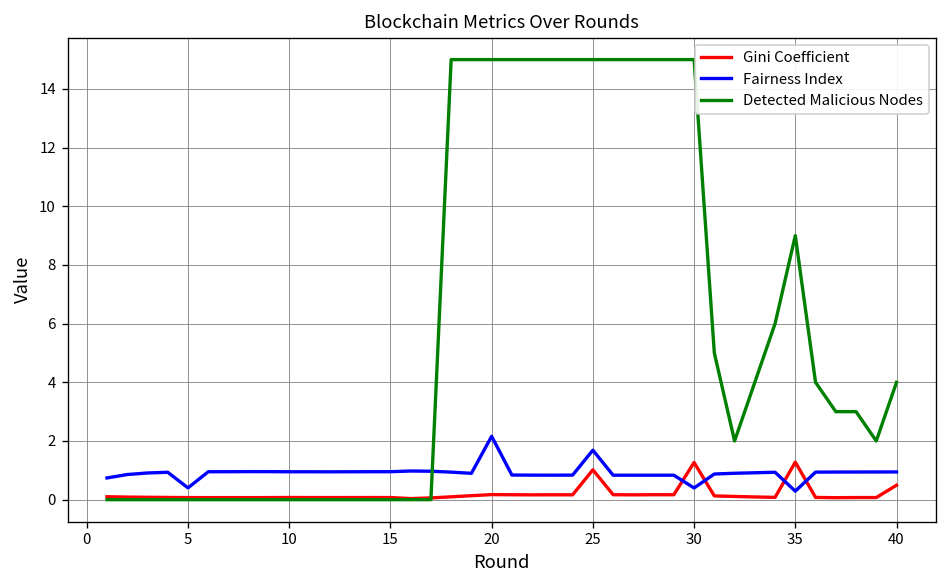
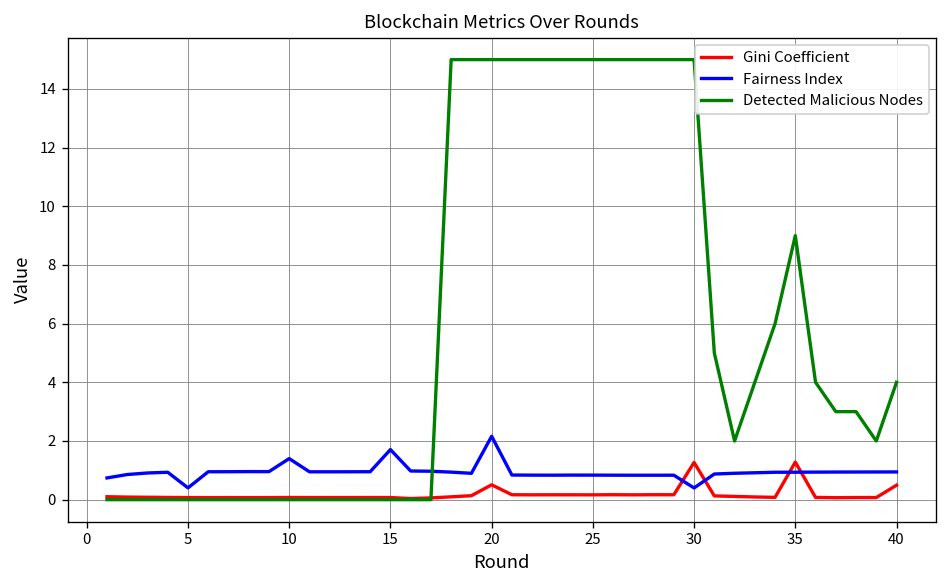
  {
    "Gini Coefficient": {
-     "20": 0.2,
-     "25": 1.0,
+     "20": 0.5,
+     "25": 0.2,
      "30": 1.3,
      "35": 1.3,
      "40": 0.5
    },
    "Fairness Index": {
      "5": 0.4,
-     "10": 1.0,
-     "15": 1.0,
+     "10": 1.4,
+     "15": 1.7,
      "20": 2.2,
-     "25": 1.7,
+     "25": 0.8,
      "30": 0.4,
-     "35": 0.3,
+     "35": 0.9,
      "40": 0.9
    },
    "Detected Malicious Nodes": {
      "20": 15.0,
      "25": 15.0,
      "30": 15.0,
      "35": 9.0,
      "40": 4.0
    }
  }
